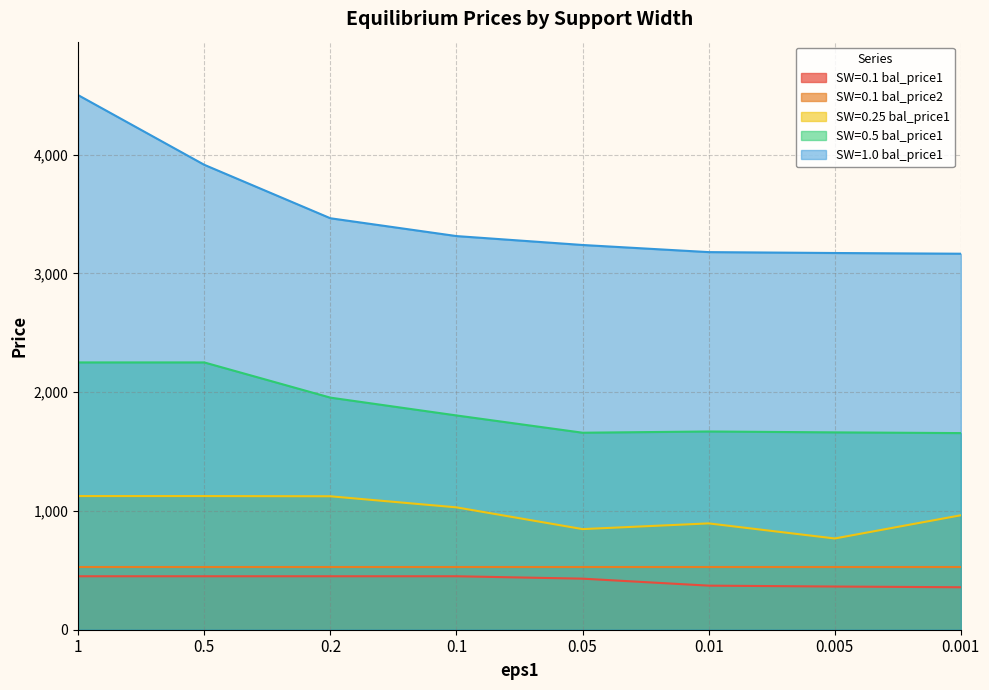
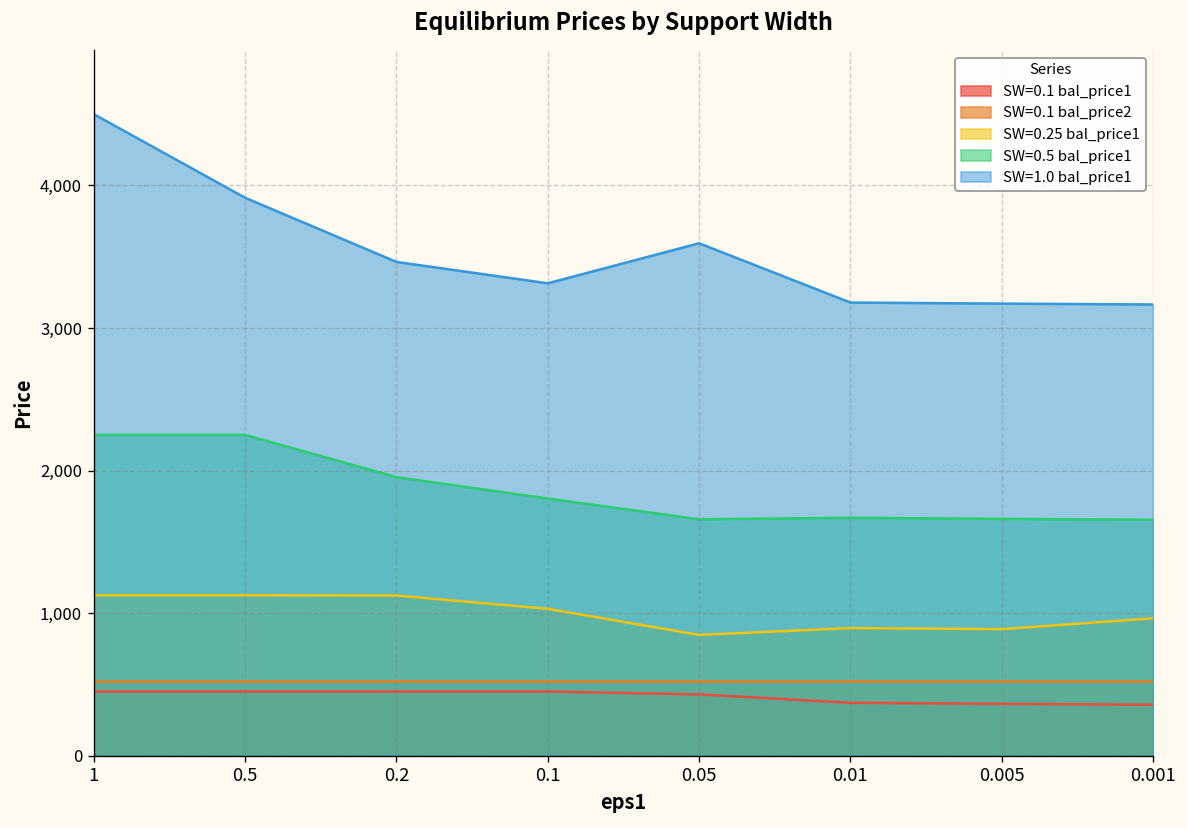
  {
    "SW=0.25 bal_price1": {
      "1": "1,130",
      "0.5": "1,130",
      "0.2": "1,120",
      "0.1": "1,030",
      "0.05": "850",
      "0.01": "900",
-     "0.005": "770",
+     "0.005": "890",
      "0.001": "960"
    },
    "SW=0.5 bal_price1": {
      "1": "2,250",
      "0.5": "2,250",
      "0.2": "1,950",
      "0.1": "1,800",
      "0.05": "1,660",
      "0.01": "1,670",
      "0.005": "1,660",
      "0.001": "1,660"
    },
    "SW=1.0 bal_price1": {
      "1": "4,500",
      "0.5": "3,910",
      "0.2": "3,460",
      "0.1": "3,310",
-     "0.05": "3,240",
+     "0.05": "3,590",
      "0.01": "3,180",
      "0.005": "3,170",
      "0.001": "3,170"
    }
  }
